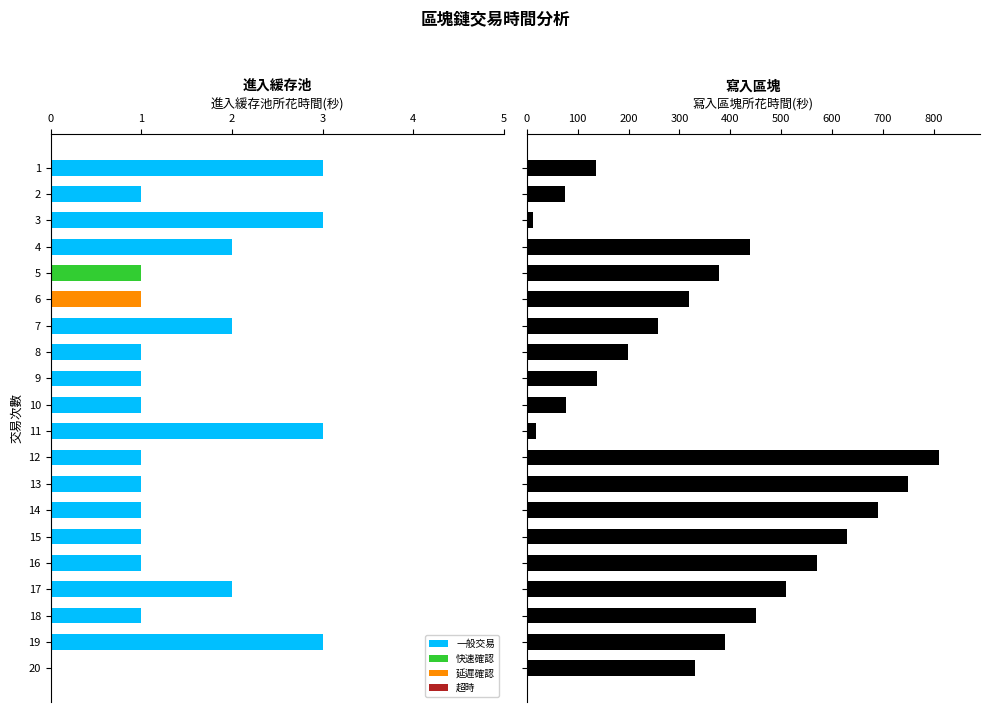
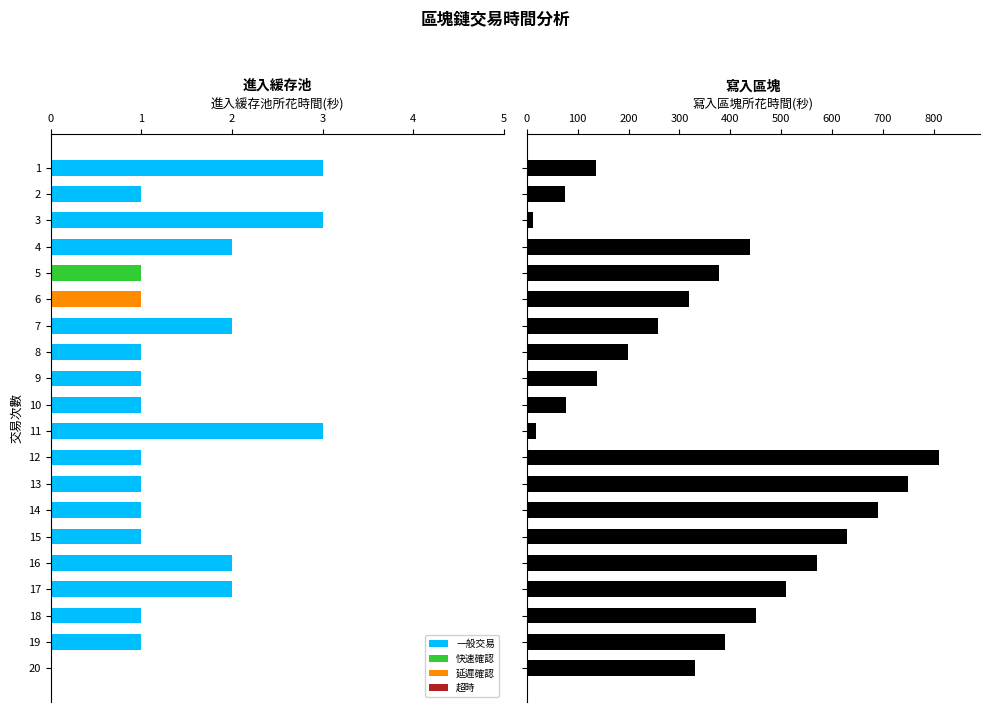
  {
    "進入緩存池": {
      "1": 3,
      "2": 1,
      "3": 3,
      "4": 2,
      "5": 1,
      "6": 1,
      "7": 2,
      "8": 1,
      "9": 1,
      "10": 1,
      "11": 3,
      "12": 1,
      "13": 1,
      "14": 1,
      "15": 1,
-     "16": 1,
+     "16": 2,
      "17": 2,
      "18": 1,
-     "19": 3,
+     "19": 1,
      "20": 0
    }
  }
